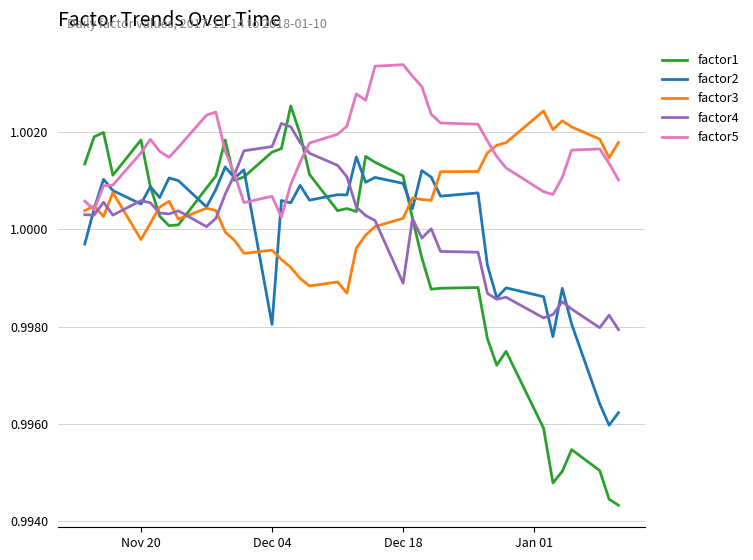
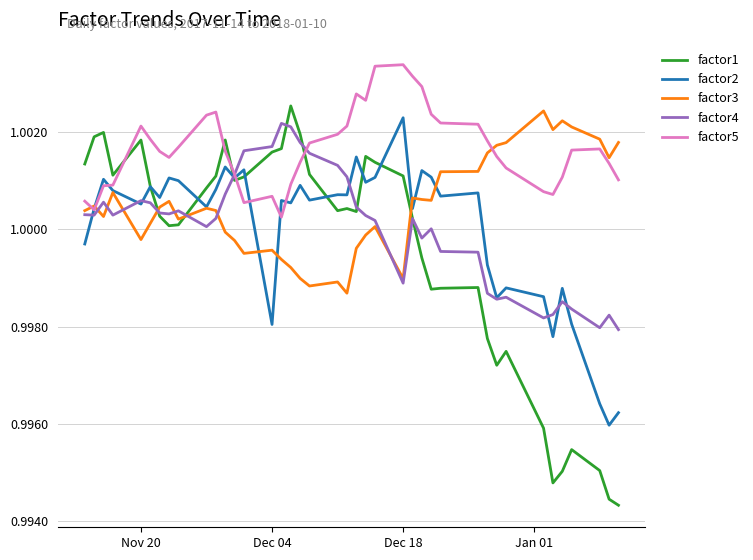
  {
    "factor1": {
      "Nov 20": 1.0018,
      "Dec 04": 1.0016,
      "Dec 18": 1.0011
    },
    "factor2": {
      "Nov 20": 1.0005,
      "Dec 04": 0.9980,
-     "Dec 18": 1.0009
+     "Dec 18": 1.0023
    },
    "factor3": {
      "Nov 20": 0.9998,
      "Dec 04": 0.9996,
-     "Dec 18": 1.0002
+     "Dec 18": 0.9990
    },
    "factor4": {
      "Nov 20": 1.0006,
      "Dec 04": 1.0017,
      "Dec 18": 0.9989
    },
    "factor5": {
-     "Nov 20": 1.0016,
+     "Nov 20": 1.0021,
      "Dec 04": 1.0007,
      "Dec 18": 1.0034
    }
  }
